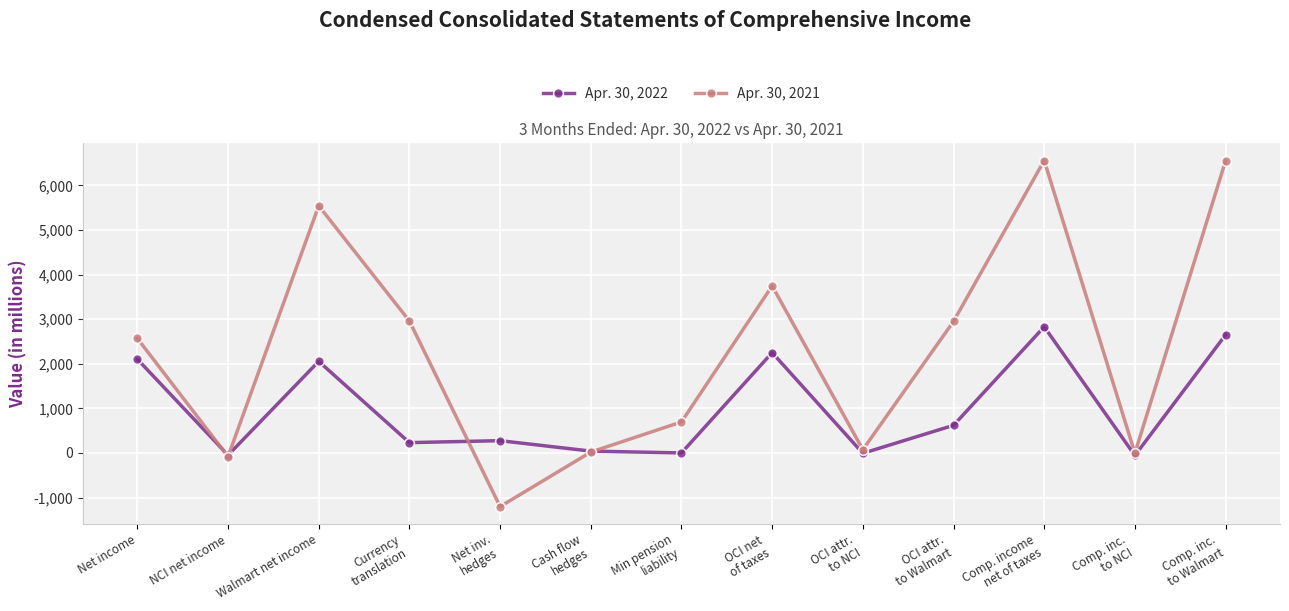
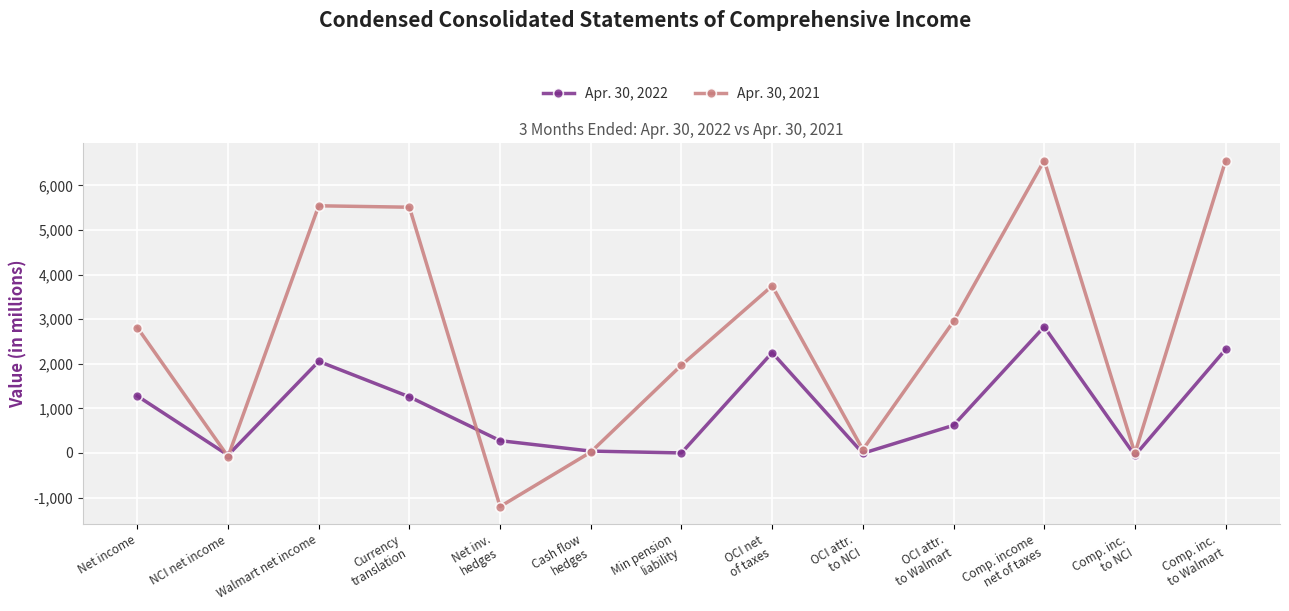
  {
    "Apr. 30, 2022": {
-     "Net income": "2,100",
+     "Net income": "1,300",
      "Walmart net income": "2,100",
-     "Currency translation": "200",
+     "Currency translation": "1,300",
      "Net inv. hedges": "300",
      "Min pension liability": "0",
      "OCI net of taxes": "2,300",
      "OCI attr. to NCI": "0",
      "OCI attr. to Walmart": "600",
      "Comp. income net of taxes": "2,800",
-     "Comp. inc. to Walmart": "2,600"
+     "Comp. inc. to Walmart": "2,300"
    },
    "Apr. 30, 2021": {
-     "Net income": "2,600",
+     "Net income": "2,800",
      "Walmart net income": "5,500",
-     "Currency translation": "3,000",
+     "Currency translation": "5,500",
      "Net inv. hedges": "-1,200",
-     "Min pension liability": "700",
+     "Min pension liability": "2,000",
      "OCI net of taxes": "3,700",
      "OCI attr. to NCI": "100",
      "OCI attr. to Walmart": "3,000",
      "Comp. income net of taxes": "6,600",
      "Comp. inc. to Walmart": "6,600"
    }
  }
